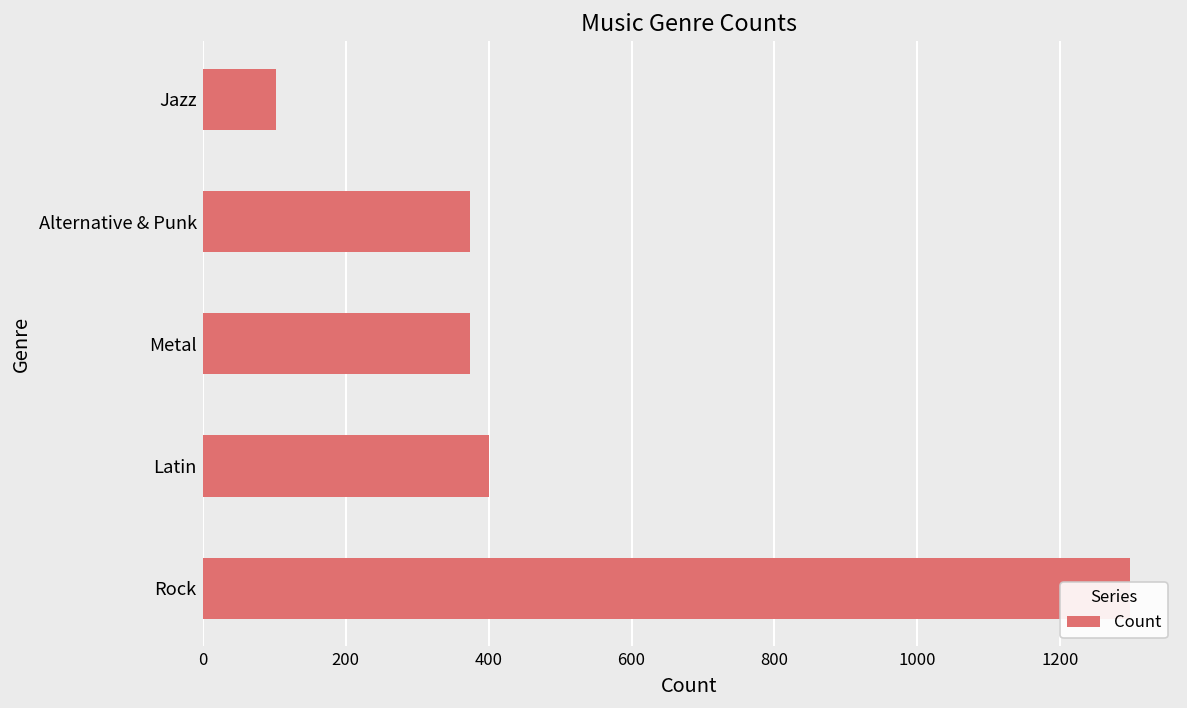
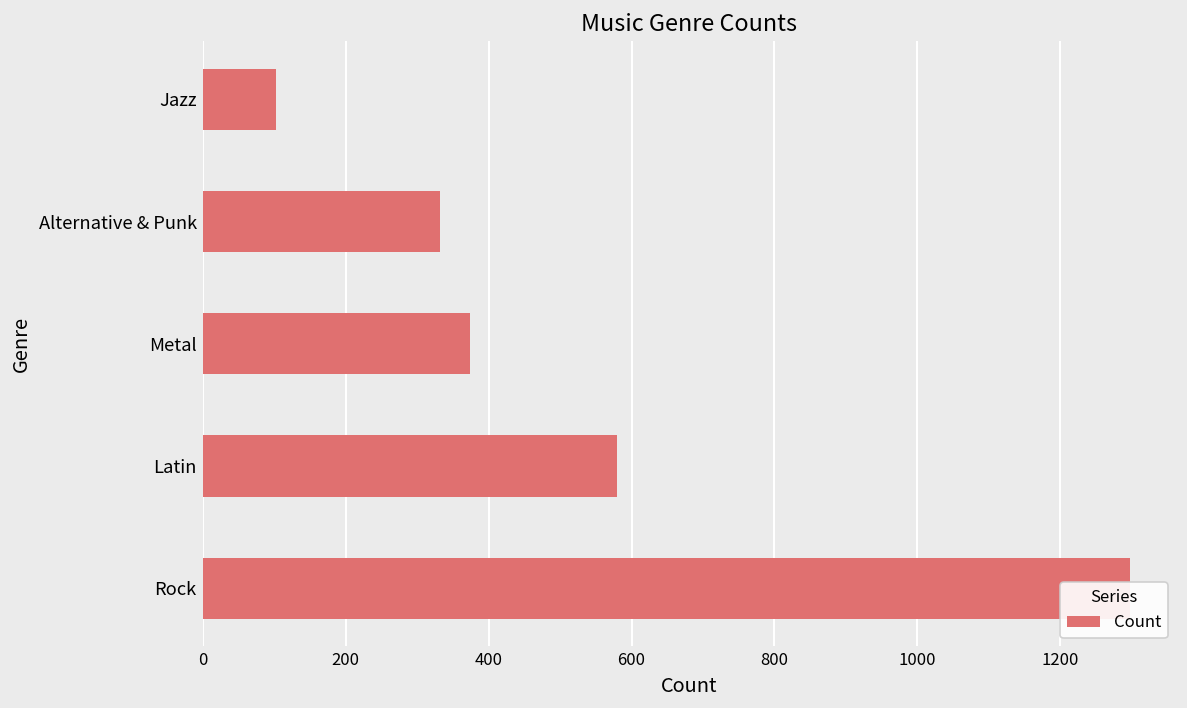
  {
    "Jazz": 100,
-   "Alternative & Punk": 370,
+   "Alternative & Punk": 330,
    "Metal": 370,
-   "Latin": 400
+   "Latin": 580
  }
